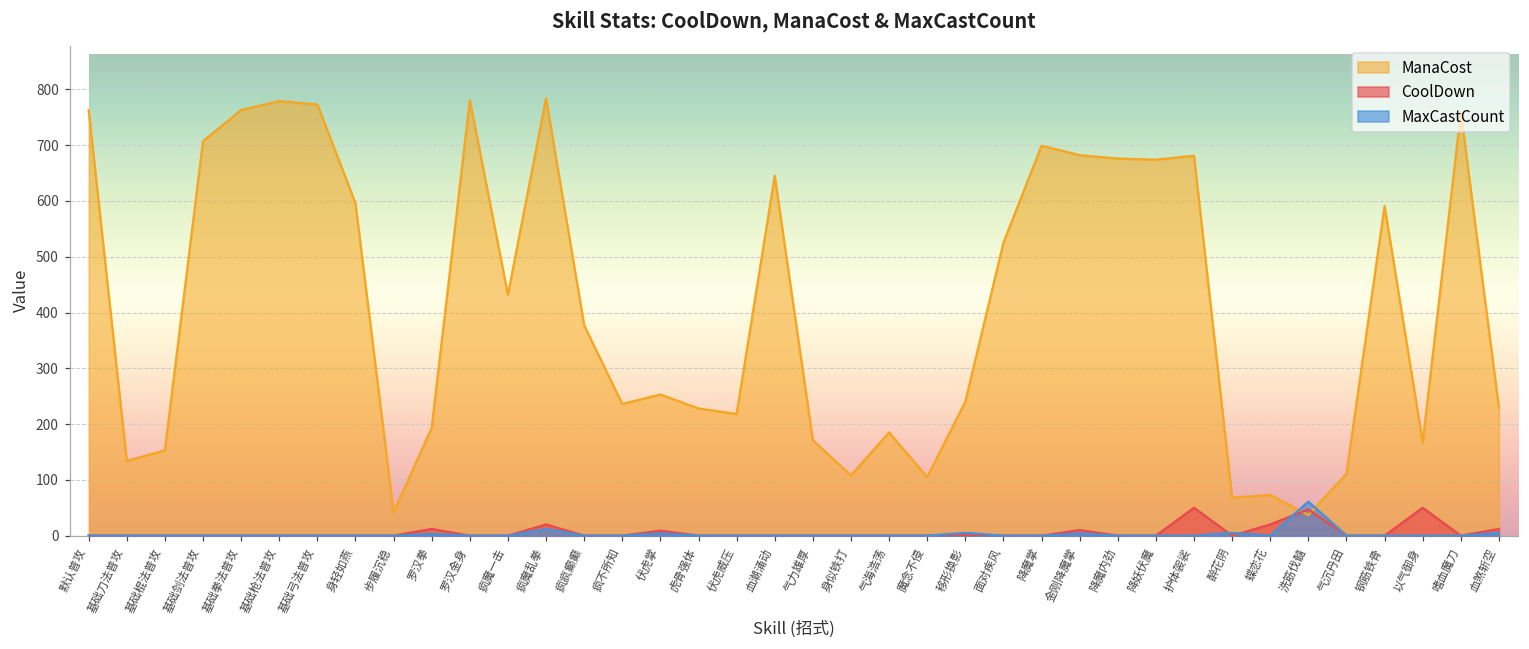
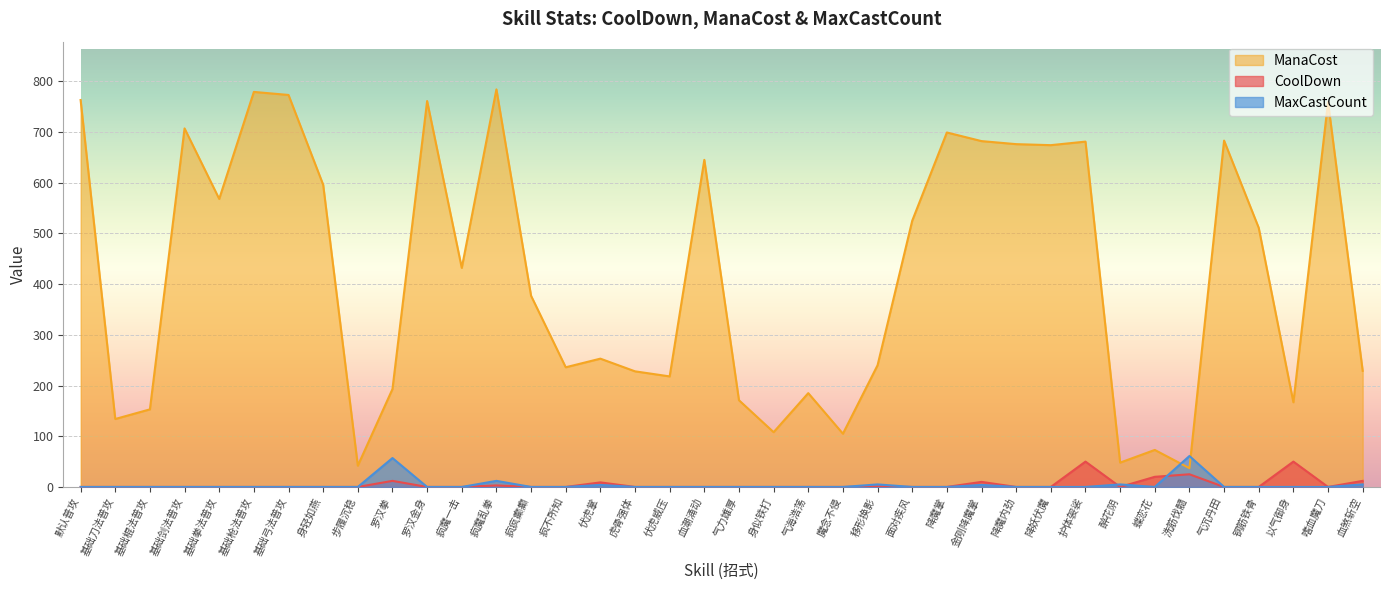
  {
    "ManaCost": {
      "默认普攻": 760,
      "基础刀法普攻": 130,
      "基础棍法普攻": 150,
      "基础剑法普攻": 710,
-     "基础拳法普攻": 760,
+     "基础拳法普攻": 570,
      "基础枪法普攻": 780,
      "基础弓法普攻": 770,
      "身轻如燕": 600,
      "步履沉稳": 40,
      "罗汉拳": 190,
-     "罗汉金身": 780,
+     "罗汉金身": 760,
      "疯魔一击": 430,
      "疯魔乱拳": 780,
      "疯疯癫癫": 380,
      "疯不所知": 240,
      "伏虎掌": 250,
      "虎骨强体": 230,
      "伏虎威压": 220,
      "血潮涌动": 650,
      "气力雄厚": 170,
      "身似铁打": 110,
      "气海浩荡": 190,
      "魔念不侵": 110,
      "移形换影": 240,
      "面对疾风": 530,
      "降魔掌": 700,
      "金刚降魔掌": 680,
      "降魔内劲": 680,
      "降妖伏魔": 670,
      "护体袈裟": 680,
-     "醉花阴": 70,
+     "醉花阴": 50,
      "蝶恋花": 70,
      "洗筋伐髓": 40,
-     "气沉丹田": 110,
-     "钢筋铁骨": 590,
+     "气沉丹田": 680,
+     "钢筋铁骨": 510,
      "以气御身": 170,
      "血煞斩空": 230
    },
    "CoolDown": {
      "罗汉拳": 10,
-     "疯魔乱拳": 20,
+     "疯魔乱拳": 0,
      "金刚降魔掌": 10,
      "护体袈裟": 50,
      "醉花阴": 0,
      "蝶恋花": 20,
-     "洗筋伐髓": 50,
+     "洗筋伐髓": 30,
      "以气御身": 50,
      "血煞斩空": 10
    },
    "MaxCastCount": {
-     "罗汉拳": 0,
+     "罗汉拳": 60,
      "疯魔乱拳": 10,
      "金刚降魔掌": 0,
      "护体袈裟": 0,
      "醉花阴": 10,
      "蝶恋花": 0,
      "洗筋伐髓": 60,
      "以气御身": 0,
      "血煞斩空": 10
    }
  }
